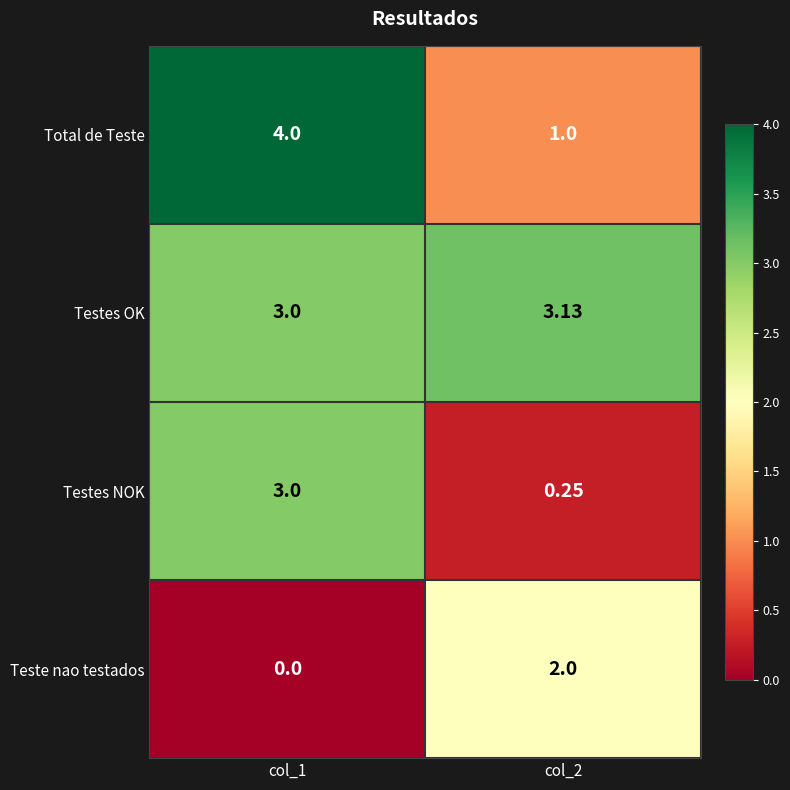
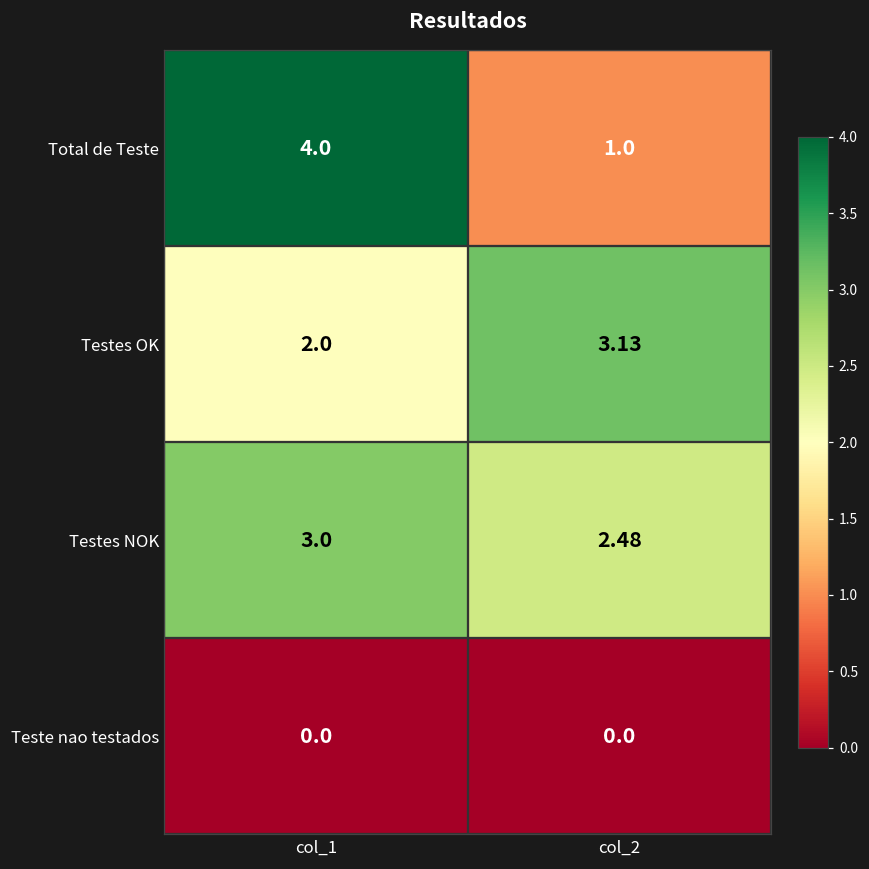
  {
    "Total de Teste": {
      "col_1": 4.0,
      "col_2": 1.0
    },
    "Testes OK": {
-     "col_1": 3.0,
+     "col_1": 2.0,
      "col_2": 3.13
    },
    "Testes NOK": {
      "col_1": 3.0,
-     "col_2": 0.25
+     "col_2": 2.48
    },
    "Teste nao testados": {
      "col_1": 0.0,
-     "col_2": 2.0
+     "col_2": 0.0
    }
  }
